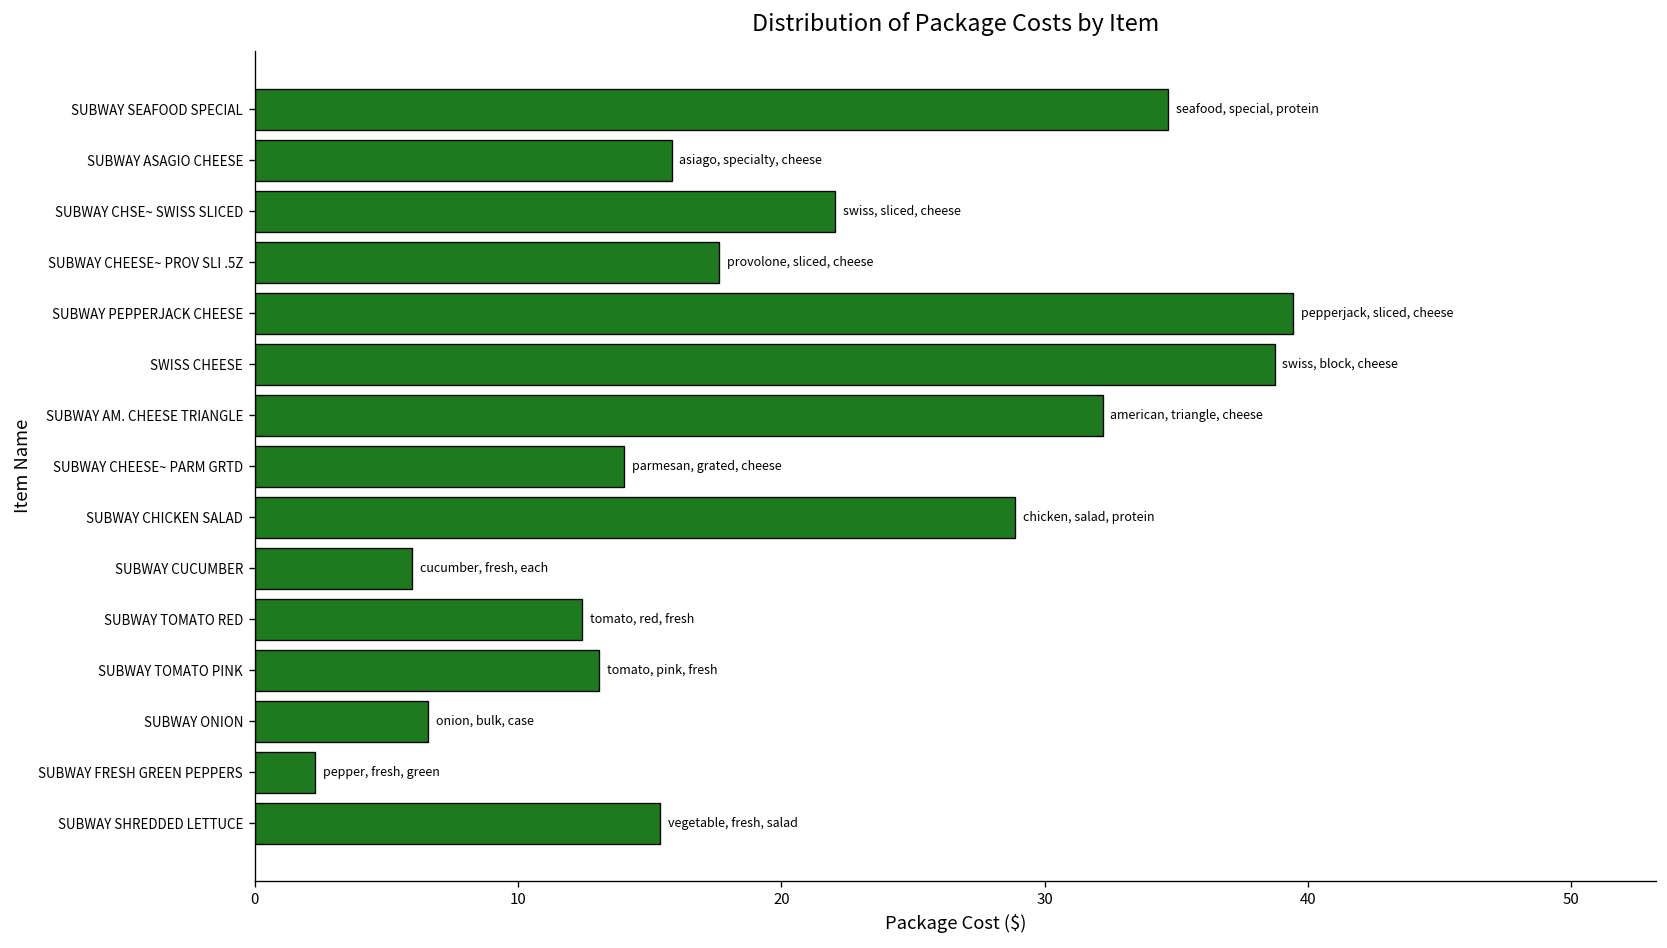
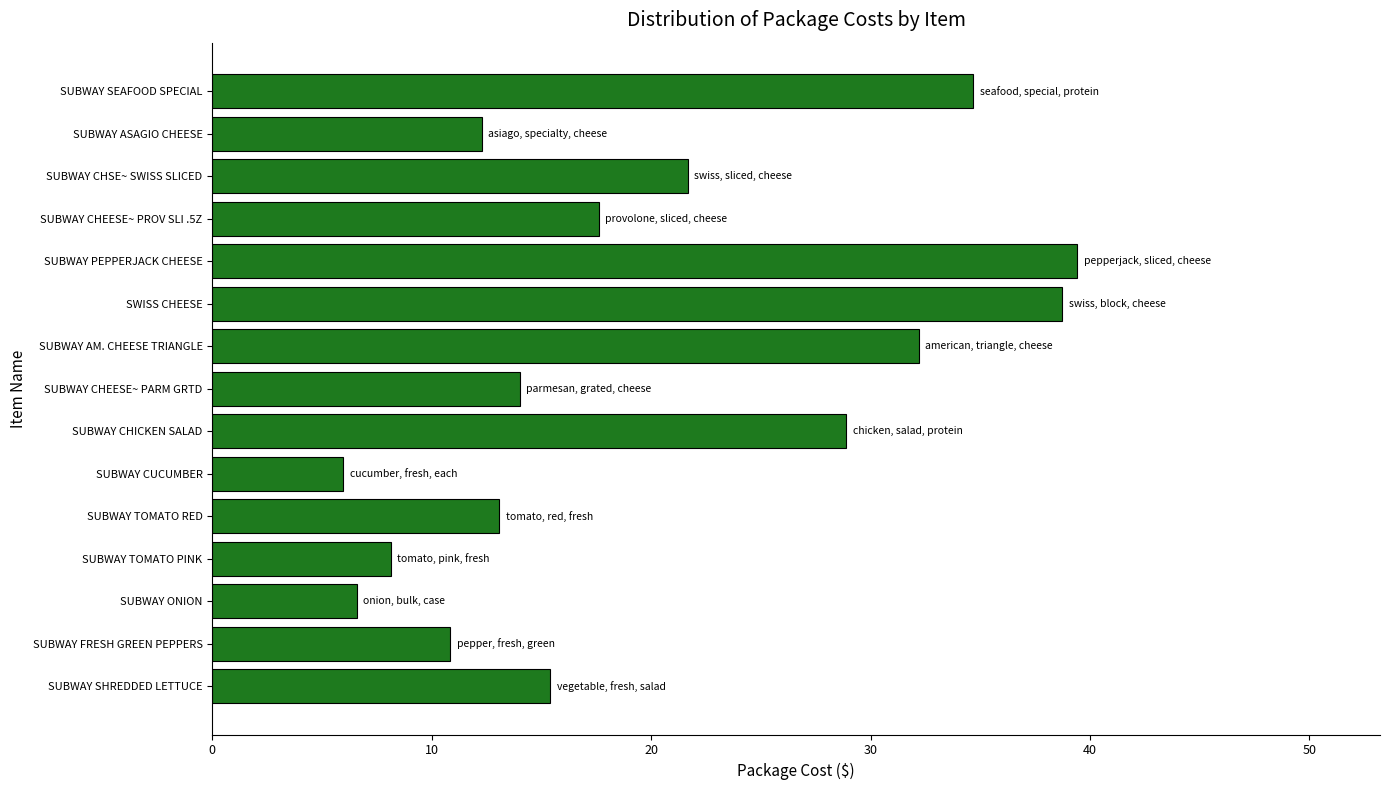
  {
    "SUBWAY SEAFOOD SPECIAL": 34.7,
-   "SUBWAY ASAGIO CHEESE": 15.8,
-   "SUBWAY CHSE~ SWISS SLICED": 22.0,
+   "SUBWAY ASAGIO CHEESE": 12.3,
+   "SUBWAY CHSE~ SWISS SLICED": 21.7,
    "SUBWAY CHEESE~ PROV SLI .5Z": 17.6,
    "SUBWAY PEPPERJACK CHEESE": 39.4,
    "SWISS CHEESE": 38.7,
    "SUBWAY AM. CHEESE TRIANGLE": 32.2,
    "SUBWAY CHEESE~ PARM GRTD": 14.0,
    "SUBWAY CHICKEN SALAD": 28.9,
    "SUBWAY CUCUMBER": 6.0,
-   "SUBWAY TOMATO RED": 12.4,
-   "SUBWAY TOMATO PINK": 13.1,
+   "SUBWAY TOMATO RED": 13.1,
+   "SUBWAY TOMATO PINK": 8.1,
    "SUBWAY ONION": 6.6,
-   "SUBWAY FRESH GREEN PEPPERS": 2.3,
+   "SUBWAY FRESH GREEN PEPPERS": 10.9,
    "SUBWAY SHREDDED LETTUCE": 15.4
  }
